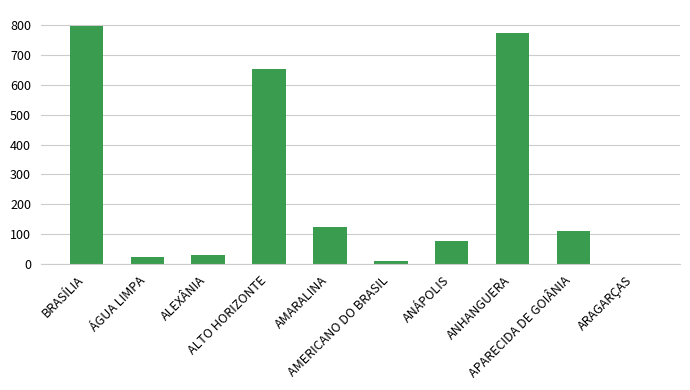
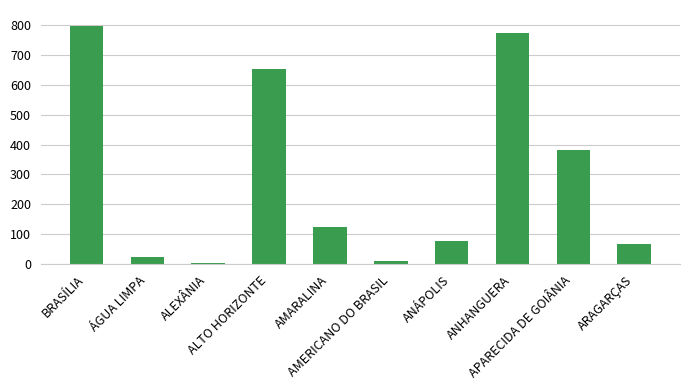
  {
    "BRASÍLIA": 800,
    "ÁGUA LIMPA": 20,
-   "ALEXÂNIA": 30,
+   "ALEXÂNIA": 0,
    "ALTO HORIZONTE": 650,
    "AMARALINA": 120,
    "AMERICANO DO BRASIL": 10,
    "ANÁPOLIS": 80,
    "ANHANGUERA": 770,
-   "APARECIDA DE GOIÂNIA": 110,
-   "ARAGARÇAS": 0
+   "APARECIDA DE GOIÂNIA": 380,
+   "ARAGARÇAS": 70
  }
